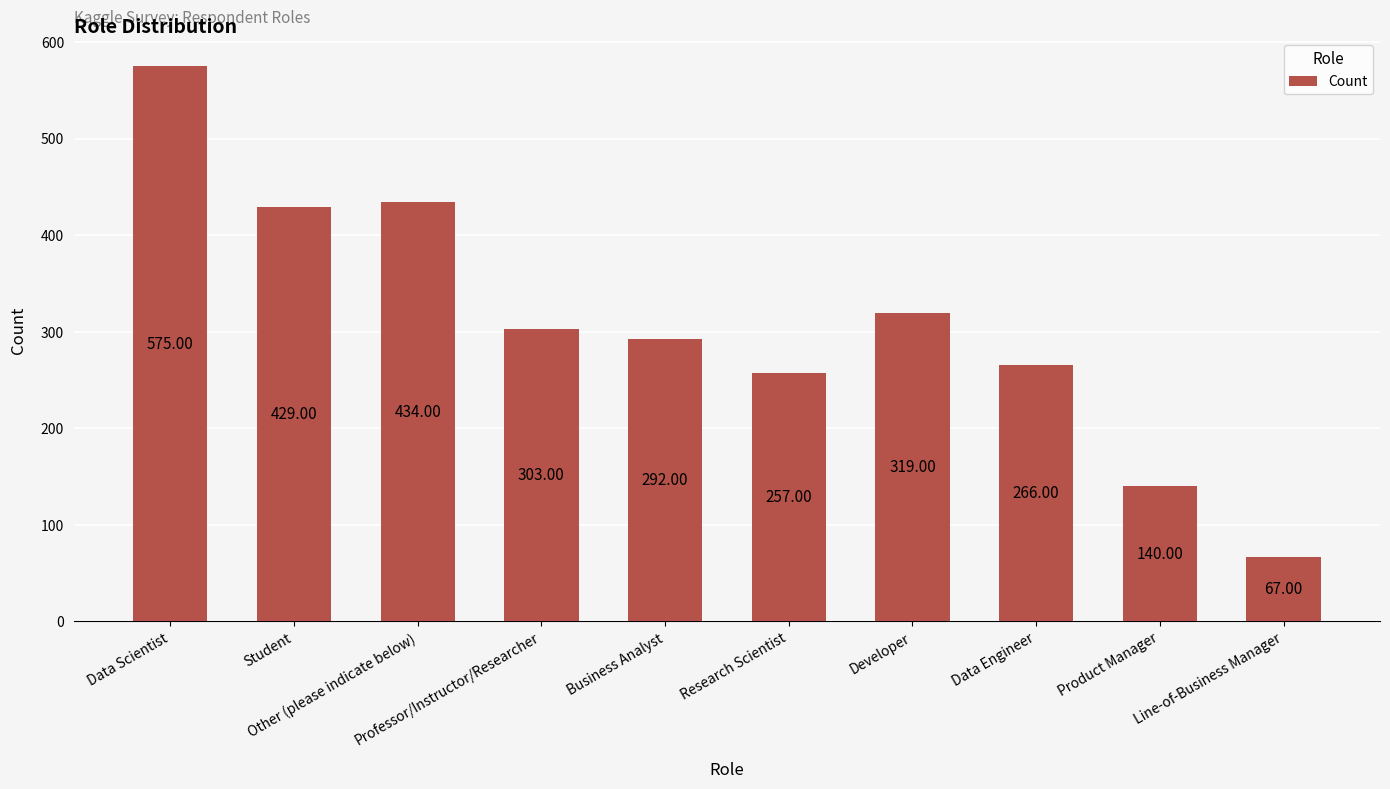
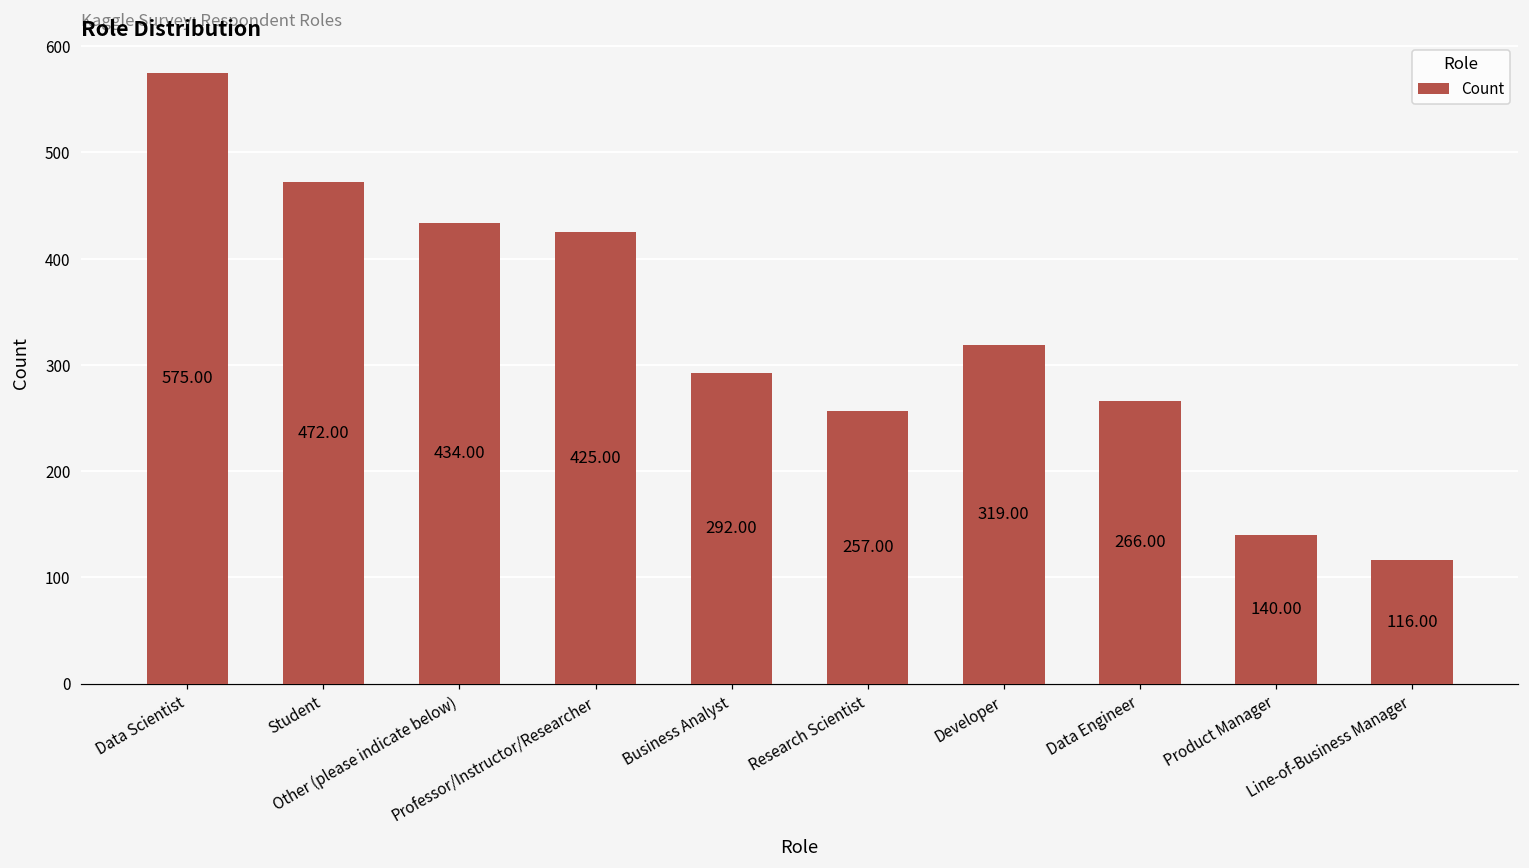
  {
    "Data Scientist": 575.00,
-   "Student": 429.00,
+   "Student": 472.00,
    "Other (please indicate below)": 434.00,
-   "Professor/Instructor/Researcher": 303.00,
+   "Professor/Instructor/Researcher": 425.00,
    "Business Analyst": 292.00,
    "Research Scientist": 257.00,
    "Developer": 319.00,
    "Data Engineer": 266.00,
    "Product Manager": 140.00,
-   "Line-of-Business Manager": 67.00
+   "Line-of-Business Manager": 116.00
  }
